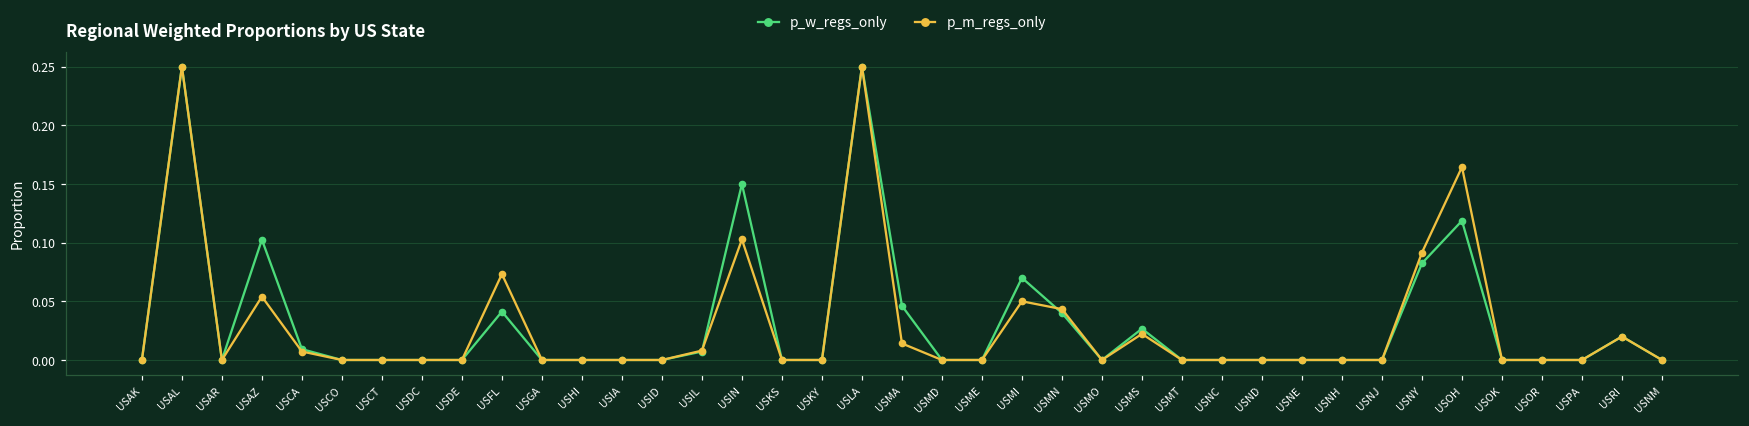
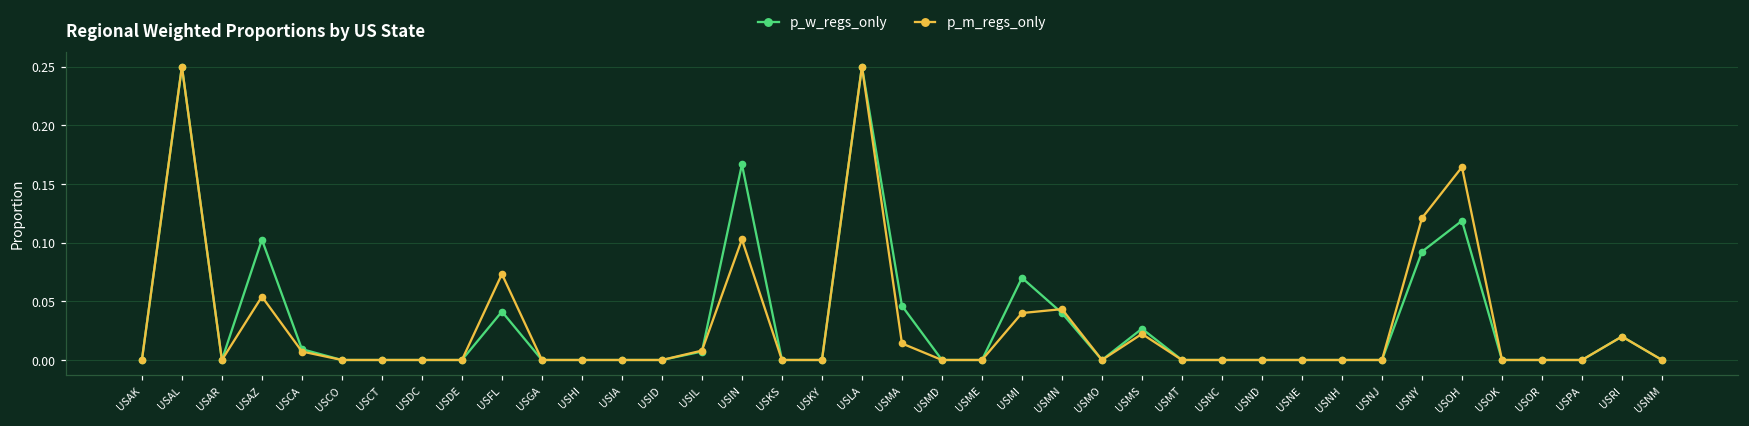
  {
    "p_w_regs_only": {
      "USAZ": 0.103,
      "USFL": 0.041,
-     "USIN": 0.150,
+     "USIN": 0.167,
      "USMA": 0.046,
      "USMI": 0.070,
      "USMN": 0.040,
      "USMS": 0.027,
-     "USNY": 0.082,
+     "USNY": 0.092,
      "USOH": 0.119
    },
    "p_m_regs_only": {
      "USAZ": 0.054,
      "USFL": 0.073,
      "USIN": 0.103,
      "USMA": 0.014,
-     "USMI": 0.05,
+     "USMI": 0.04,
      "USMN": 0.043,
      "USMS": 0.022,
-     "USNY": 0.092,
+     "USNY": 0.121,
      "USOH": 0.164
    }
  }
